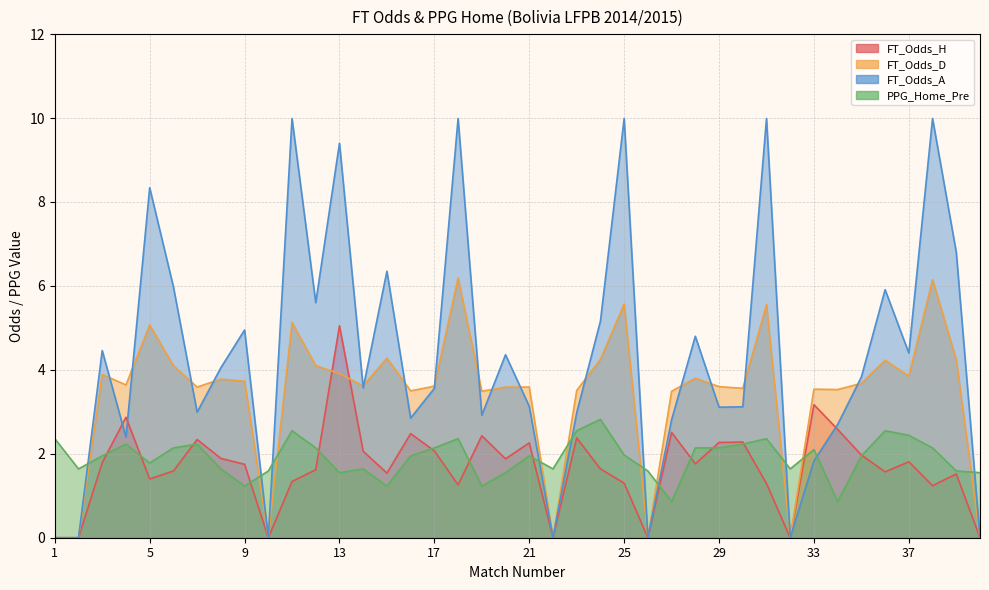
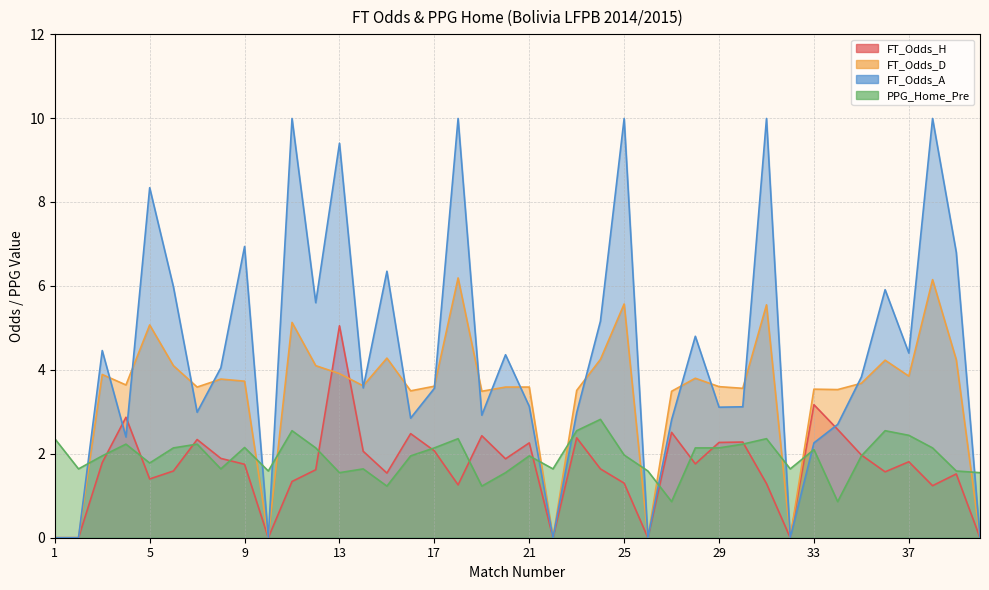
  {
    "FT_Odds_A": {
      "5": 8.3,
-     "9": 5.0,
+     "9": 6.9,
      "13": 9.4,
      "21": 3.1,
      "25": 10.0,
      "29": 3.1,
-     "33": 1.8,
+     "33": 2.3,
      "37": 4.4
    },
    "PPG_Home_Pre": {
      "1": 2.4,
      "5": 1.8,
-     "9": 1.2,
+     "9": 2.2,
      "13": 1.6,
      "17": 2.1,
      "21": 2.0,
      "25": 2.0,
      "29": 2.1,
      "33": 2.1,
      "37": 2.4
    }
  }
